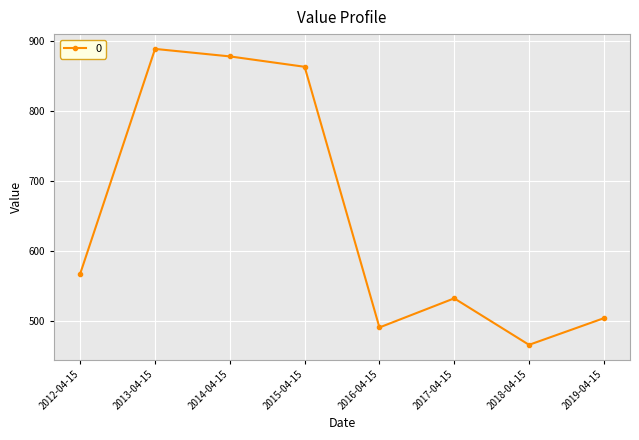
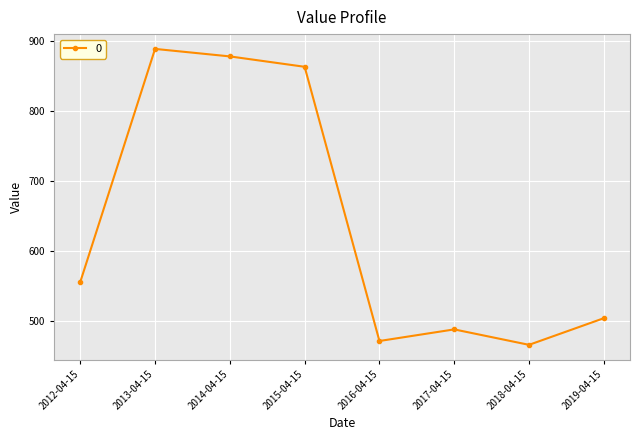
  {
-   "2012-04-15": 570,
+   "2012-04-15": 560,
    "2013-04-15": 890,
    "2014-04-15": 880,
    "2015-04-15": 860,
-   "2016-04-15": 490,
-   "2017-04-15": 530,
+   "2016-04-15": 470,
+   "2017-04-15": 490,
    "2018-04-15": 470,
    "2019-04-15": 500
  }
